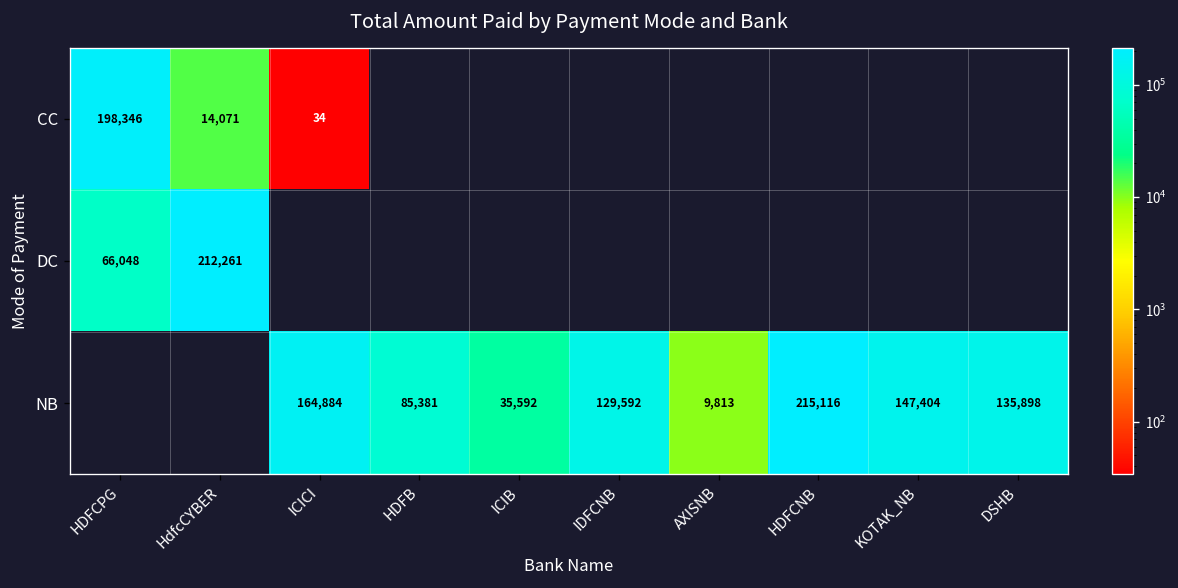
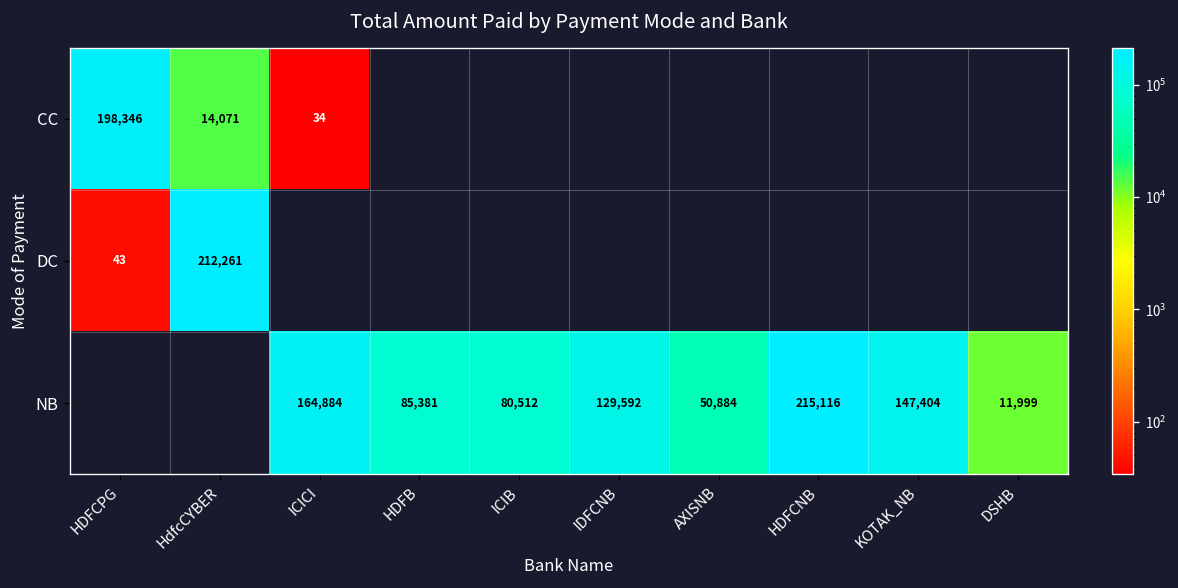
  {
    "CC": {
      "HDFCPG": "198,346",
      "HdfcCYBER": "14,071",
      "ICICI": "34"
    },
    "DC": {
-     "HDFCPG": "66,048",
+     "HDFCPG": "43",
      "HdfcCYBER": "212,261"
    },
    "NB": {
      "ICICI": "164,884",
      "HDFB": "85,381",
-     "ICIB": "35,592",
+     "ICIB": "80,512",
      "IDFCNB": "129,592",
-     "AXISNB": "9,813",
+     "AXISNB": "50,884",
      "HDFCNB": "215,116",
      "KOTAK_NB": "147,404",
-     "DSHB": "135,898"
+     "DSHB": "11,999"
    }
  }
